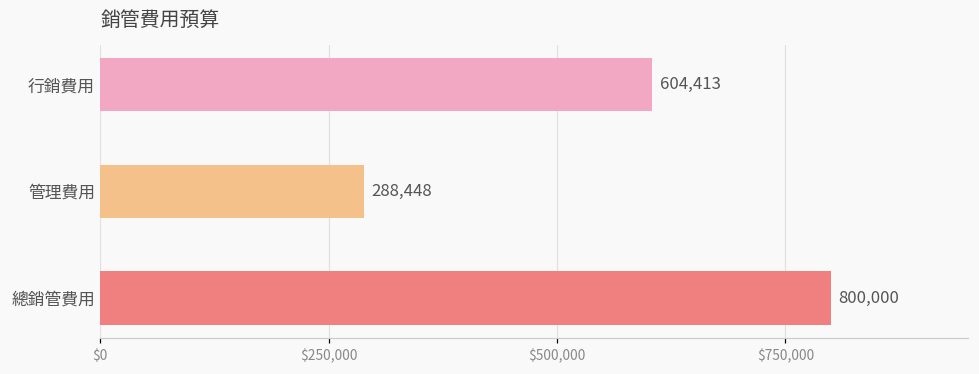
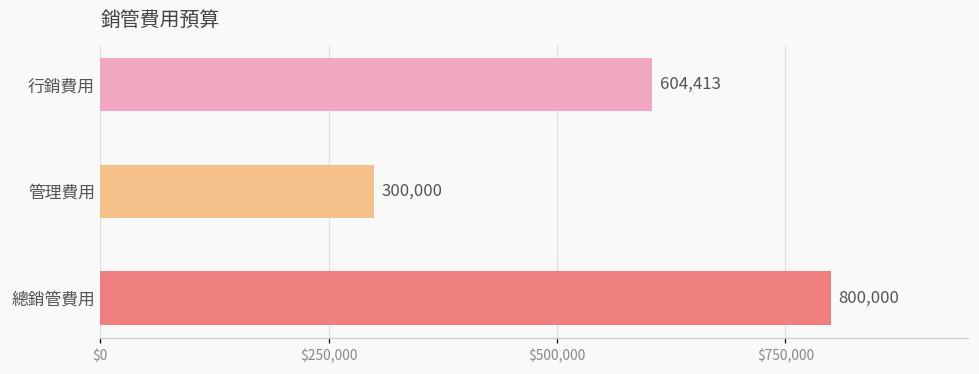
  {
    "行銷費用": "604,413",
-   "管理費用": "288,448",
+   "管理費用": "300,000",
    "總銷管費用": "800,000"
  }
